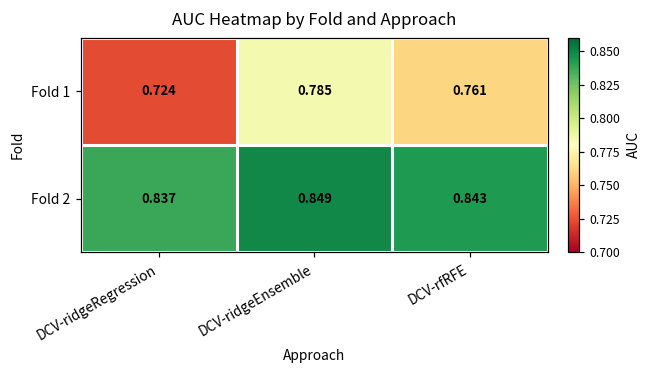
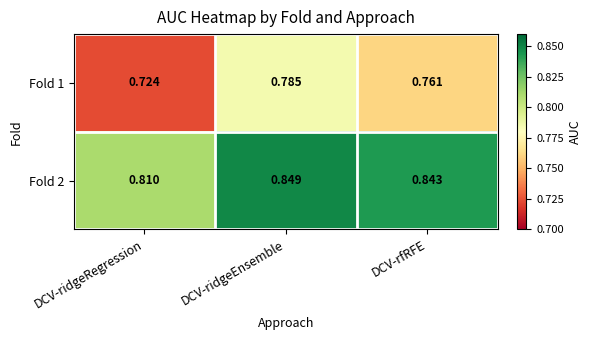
  {
    "Fold 1": {
      "DCV-ridgeRegression": 0.724,
      "DCV-ridgeEnsemble": 0.785,
      "DCV-rfRFE": 0.761
    },
    "Fold 2": {
-     "DCV-ridgeRegression": 0.837,
+     "DCV-ridgeRegression": 0.810,
      "DCV-ridgeEnsemble": 0.849,
      "DCV-rfRFE": 0.843
    }
  }
